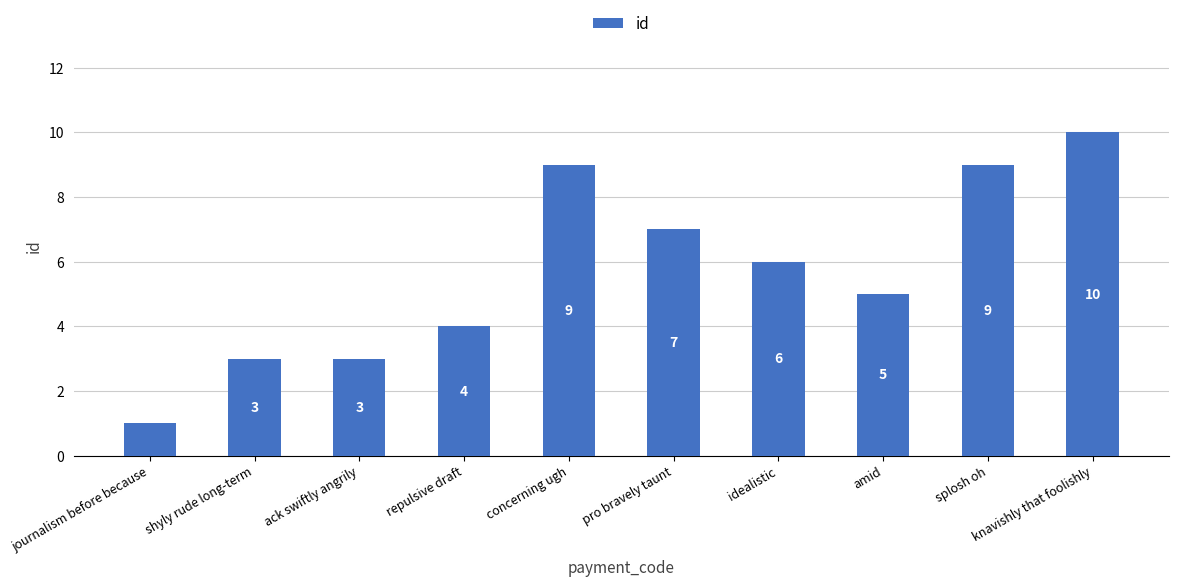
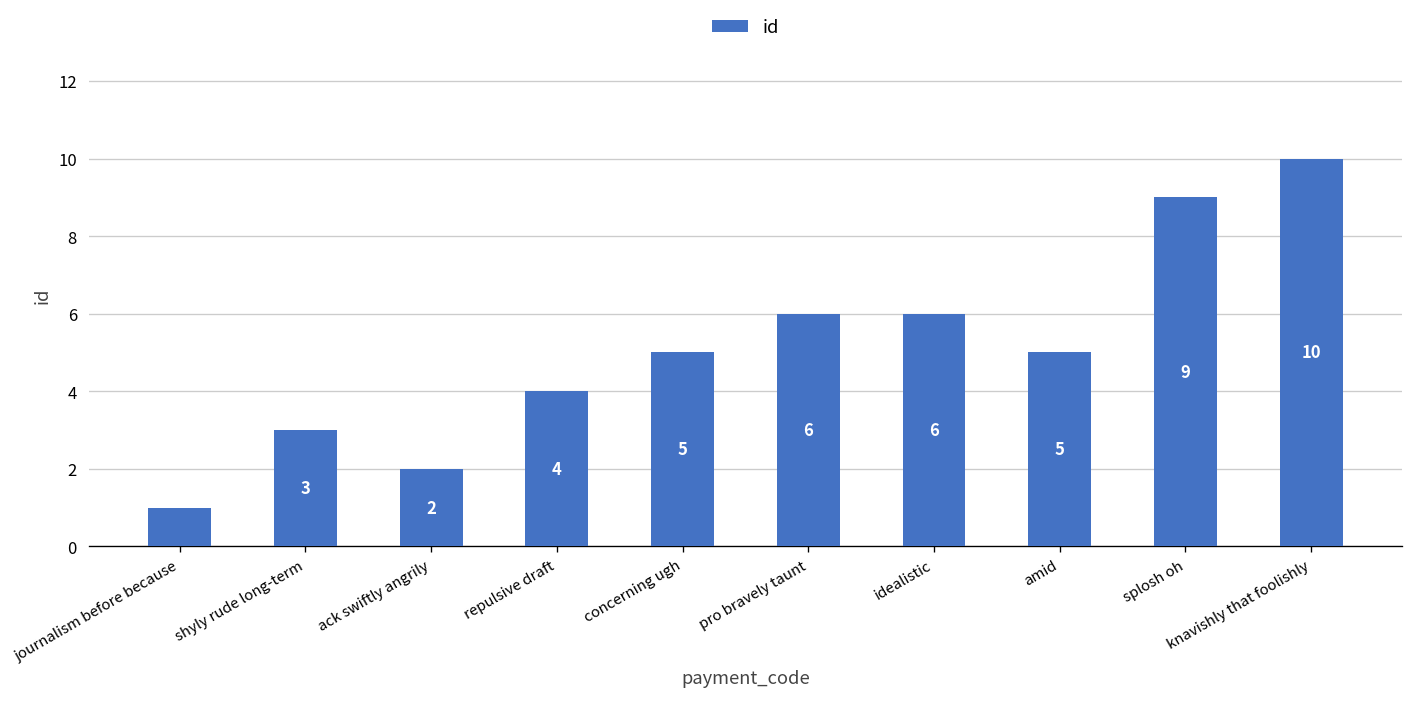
  {
    "shyly rude long-term": 3,
-   "ack swiftly angrily": 3,
+   "ack swiftly angrily": 2,
    "repulsive draft": 4,
-   "concerning ugh": 9,
-   "pro bravely taunt": 7,
+   "concerning ugh": 5,
+   "pro bravely taunt": 6,
    "idealistic": 6,
    "amid": 5,
    "splosh oh": 9,
    "knavishly that foolishly": 10
  }
